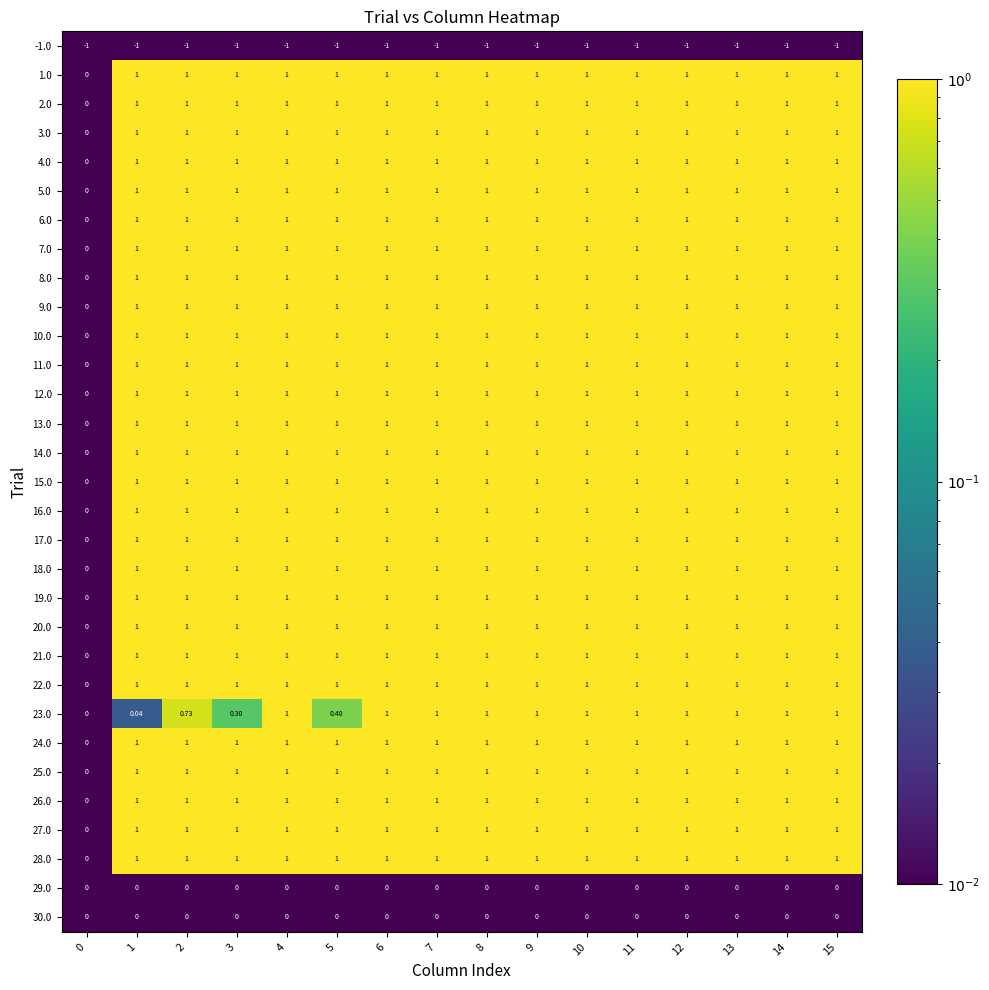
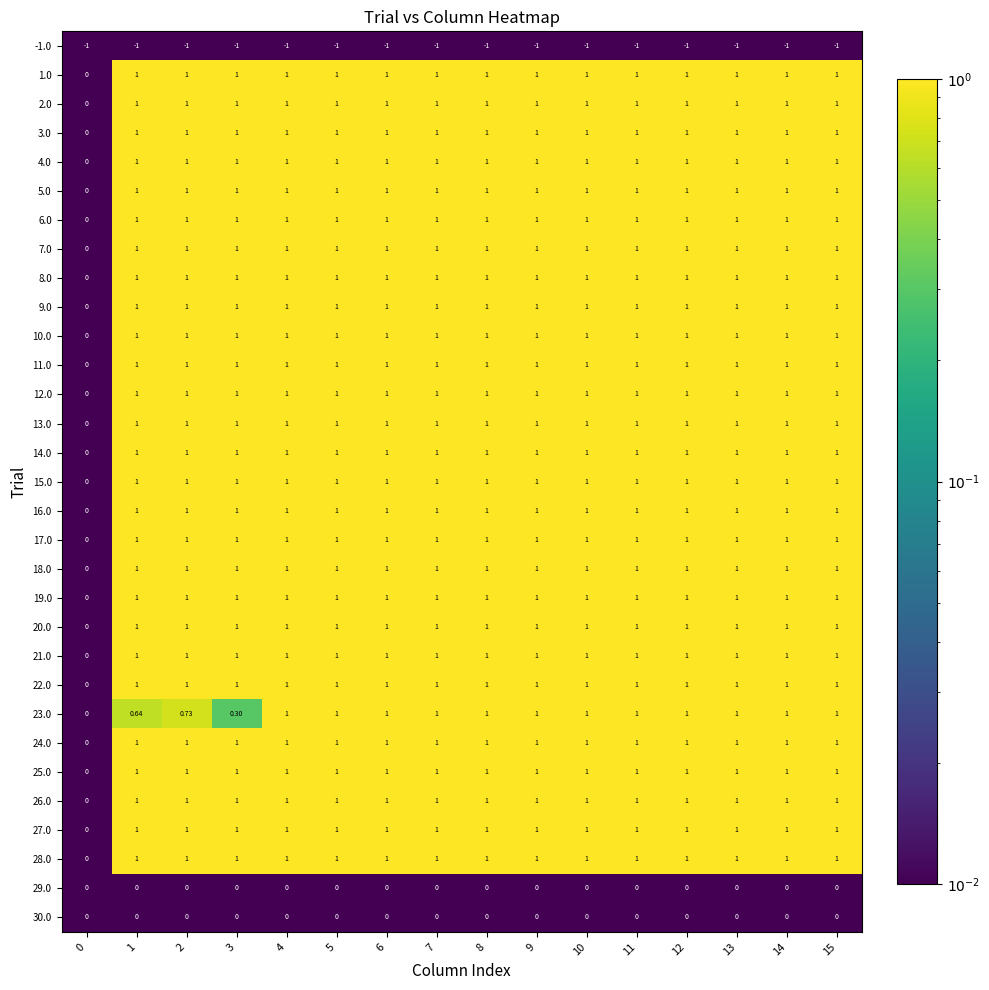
  {
    "23.0": {
      "0": 0,
-     "1": 0.04,
+     "1": 0.64,
      "2": 0.73,
      "3": 0.30,
      "4": 1,
-     "5": 0.40,
+     "5": 1,
      "6": 1,
      "7": 1,
      "8": 1,
      "9": 1,
      "10": 1,
      "11": 1,
      "12": 1,
      "13": 1,
      "14": 1,
      "15": 1
    }
  }
